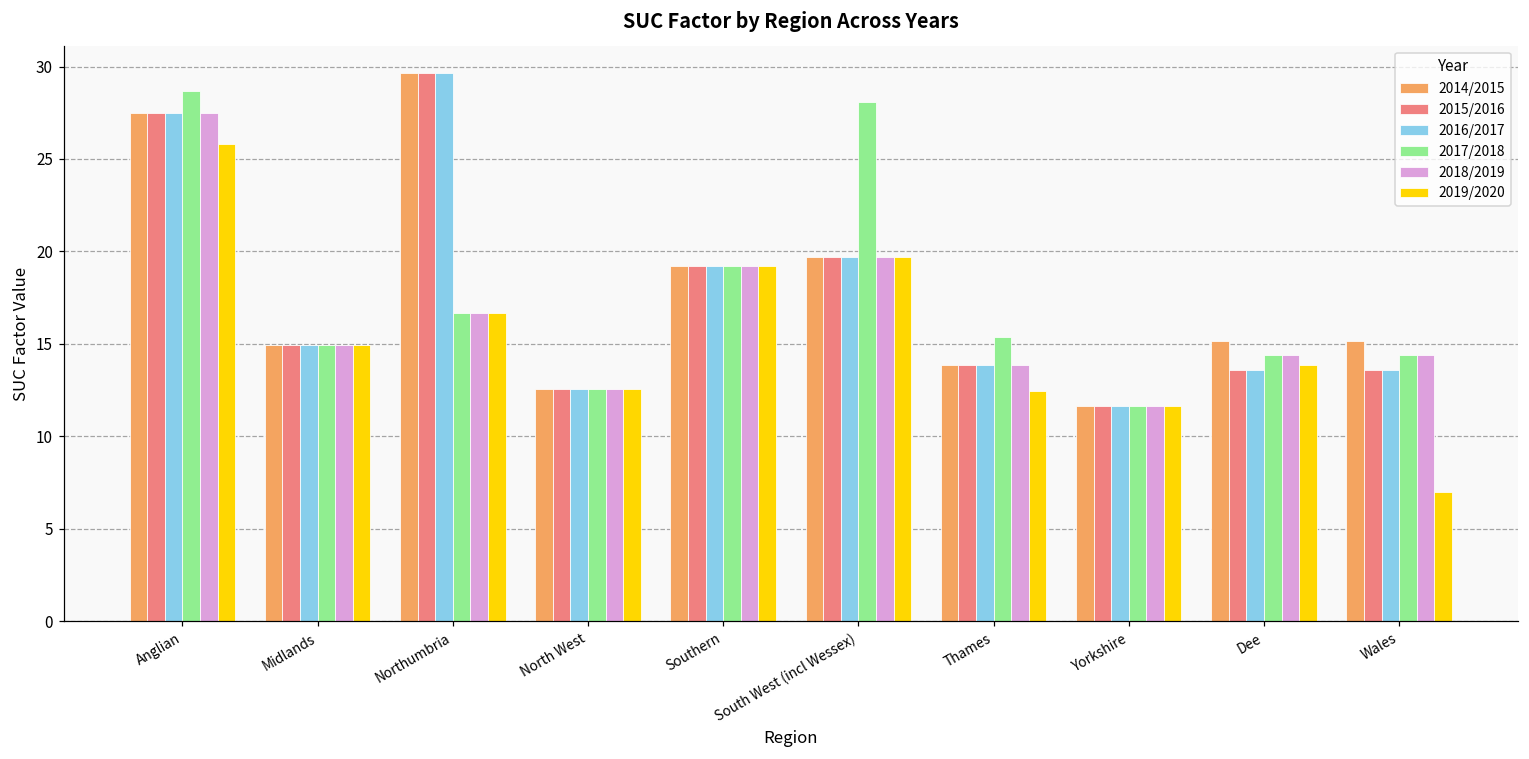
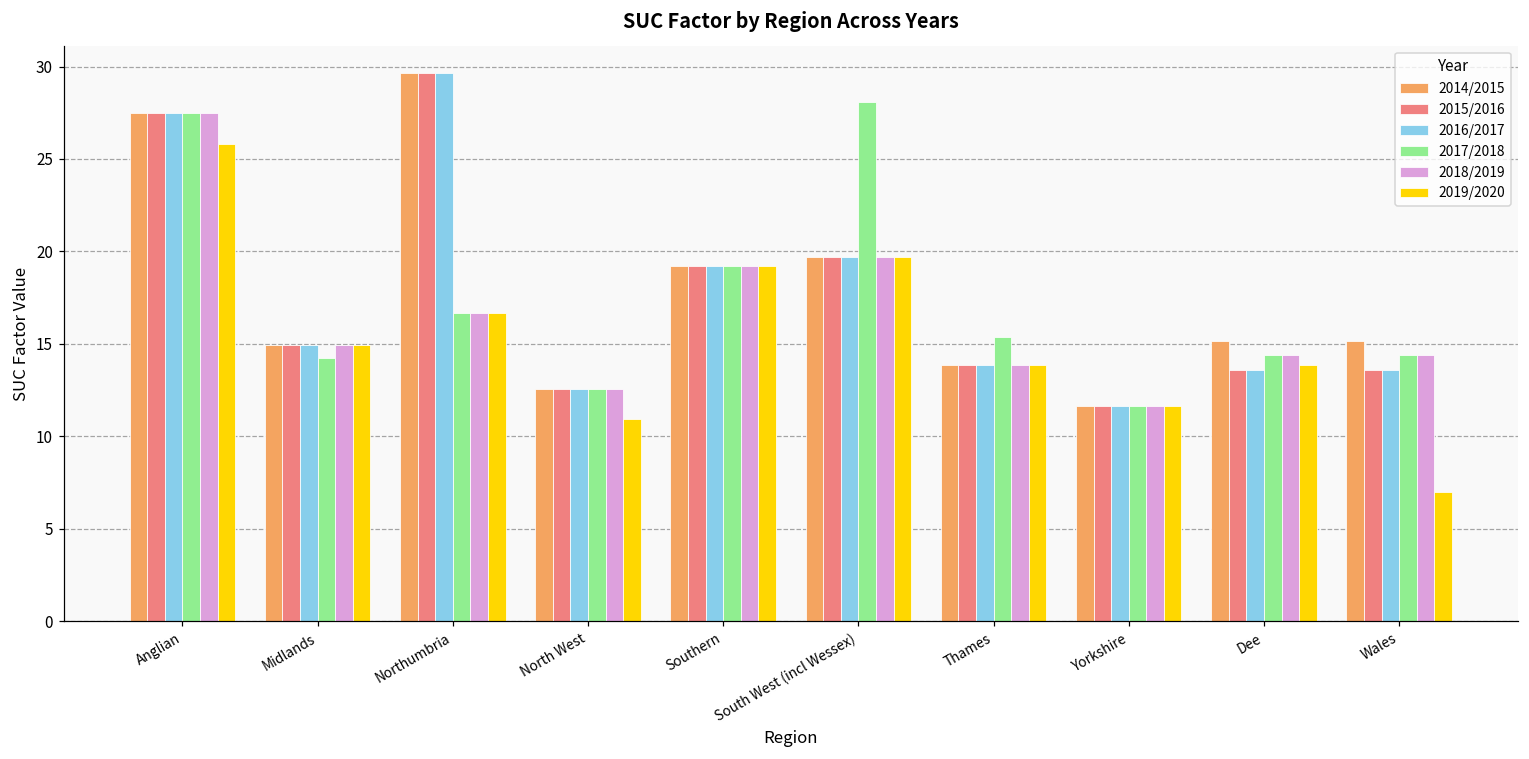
  {
    "2016/2017": {
      "Anglian": 27.5,
      "Midlands": 15.0,
      "Northumbria": 29.6,
      "North West": 12.6,
      "Southern": 19.2,
      "South West (incl Wessex)": 19.7,
      "Thames": 13.8,
      "Yorkshire": 11.6,
      "Dee": 13.6,
      "Wales": 13.6
    },
    "2017/2018": {
-     "Anglian": 28.7,
-     "Midlands": 15.0,
+     "Anglian": 27.5,
+     "Midlands": 14.2,
      "Northumbria": 16.7,
      "North West": 12.6,
      "Southern": 19.2,
      "South West (incl Wessex)": 28.1,
      "Thames": 15.4,
      "Yorkshire": 11.6,
      "Dee": 14.4,
      "Wales": 14.4
    },
    "2018/2019": {
      "Anglian": 27.5,
      "Midlands": 15.0,
      "Northumbria": 16.7,
      "North West": 12.6,
      "Southern": 19.2,
      "South West (incl Wessex)": 19.7,
      "Thames": 13.8,
      "Yorkshire": 11.6,
      "Dee": 14.4,
      "Wales": 14.4
    },
    "2019/2020": {
      "Anglian": 25.8,
      "Midlands": 15.0,
      "Northumbria": 16.7,
-     "North West": 12.6,
+     "North West": 10.9,
      "Southern": 19.2,
      "South West (incl Wessex)": 19.7,
-     "Thames": 12.5,
+     "Thames": 13.8,
      "Yorkshire": 11.6,
      "Dee": 13.8,
      "Wales": 7.0
    }
  }
